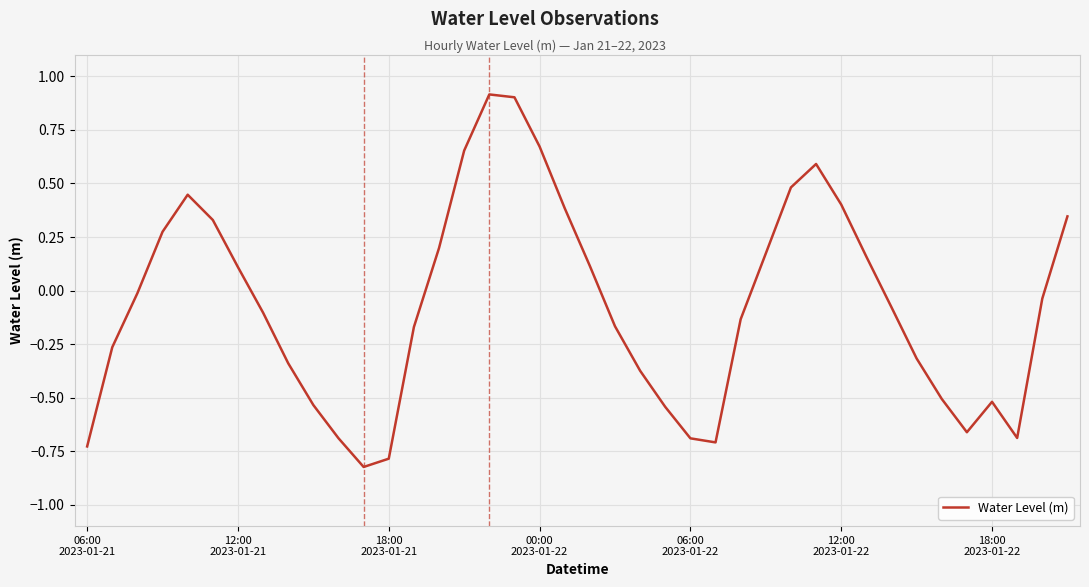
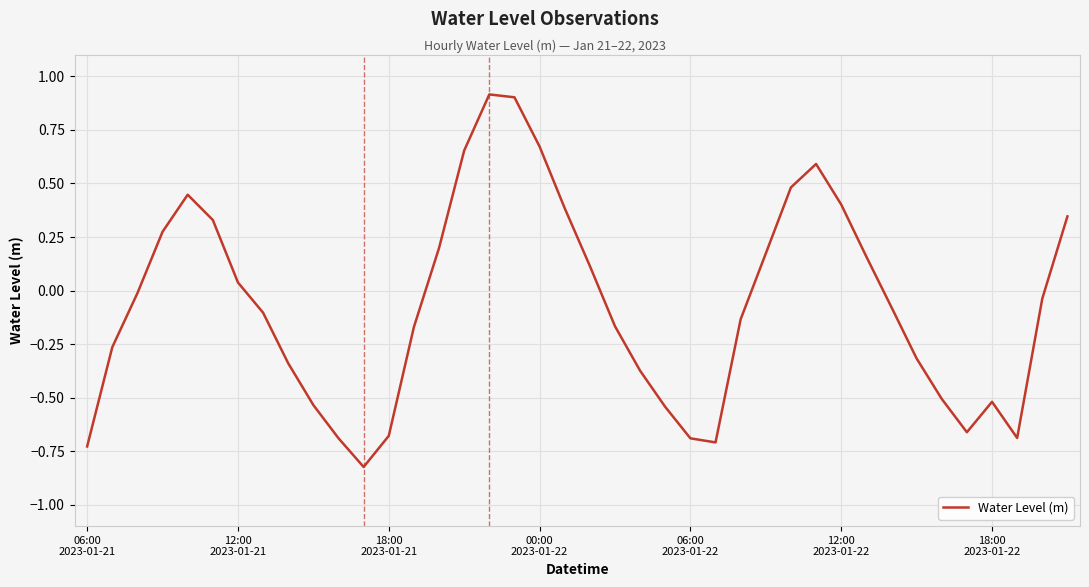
  {
    "06:00 2023-01-21": -0.73,
-   "12:00 2023-01-21": 0.11,
-   "18:00 2023-01-21": -0.79,
+   "12:00 2023-01-21": 0.04,
+   "18:00 2023-01-21": -0.68,
    "00:00 2023-01-22": 0.67,
    "06:00 2023-01-22": -0.69,
    "12:00 2023-01-22": 0.40,
    "18:00 2023-01-22": -0.52
  }
